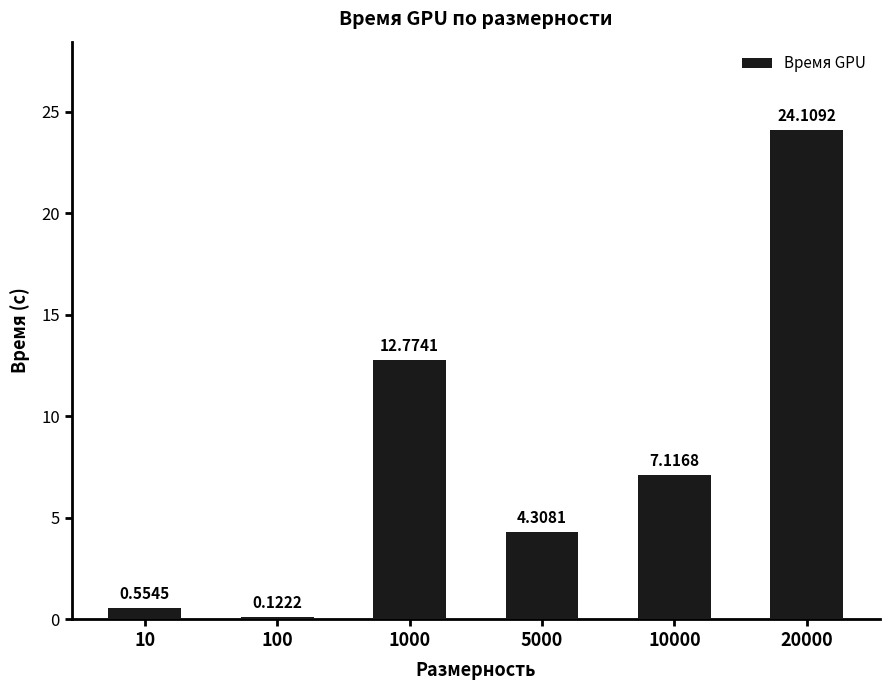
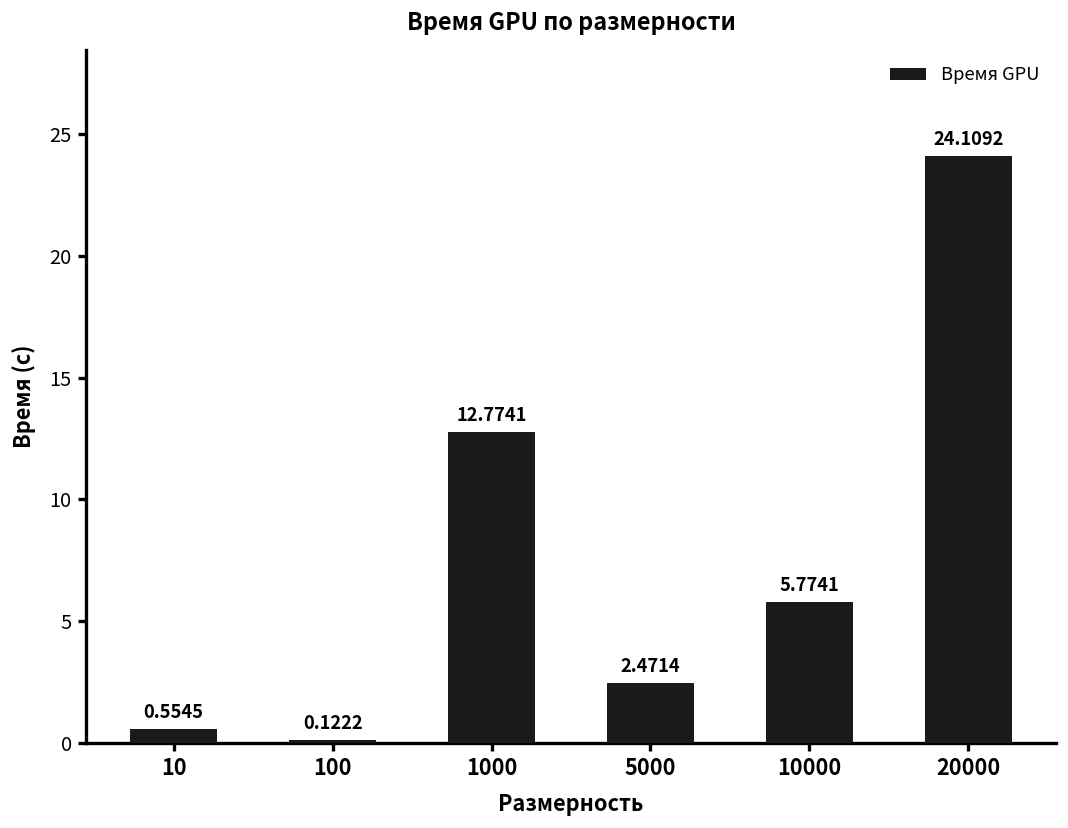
  {
    "10": 0.5545,
    "100": 0.1222,
    "1000": 12.7741,
-   "5000": 4.3081,
-   "10000": 7.1168,
+   "5000": 2.4714,
+   "10000": 5.7741,
    "20000": 24.1092
  }
